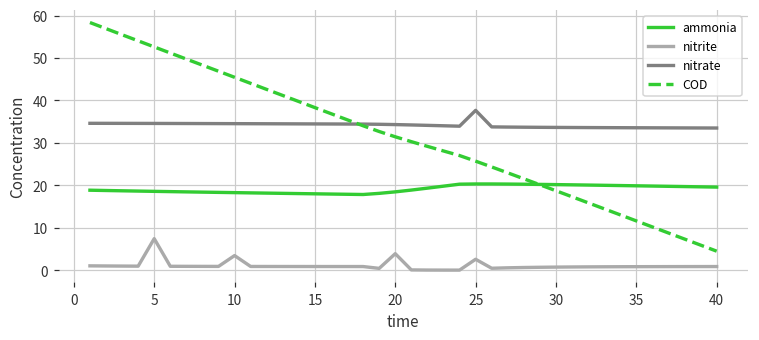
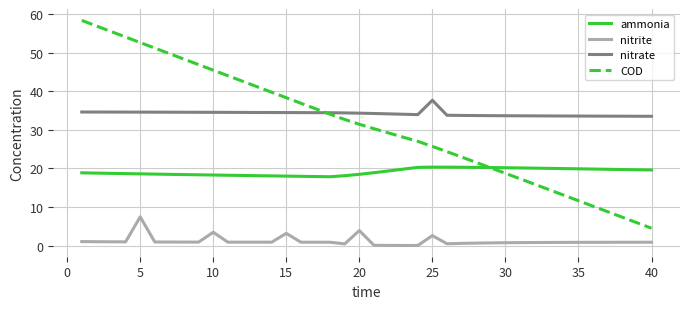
  {
    "nitrite": {
      "5": 7,
      "10": 3,
-     "15": 1,
+     "15": 3,
      "20": 4,
      "25": 3,
      "30": 1,
      "35": 1,
      "40": 1
    },
    "nitrate": {
      "5": 35,
      "10": 35,
      "15": 34,
      "20": 34,
      "25": 38,
      "30": 34,
      "35": 34,
      "40": 33
    }
  }
